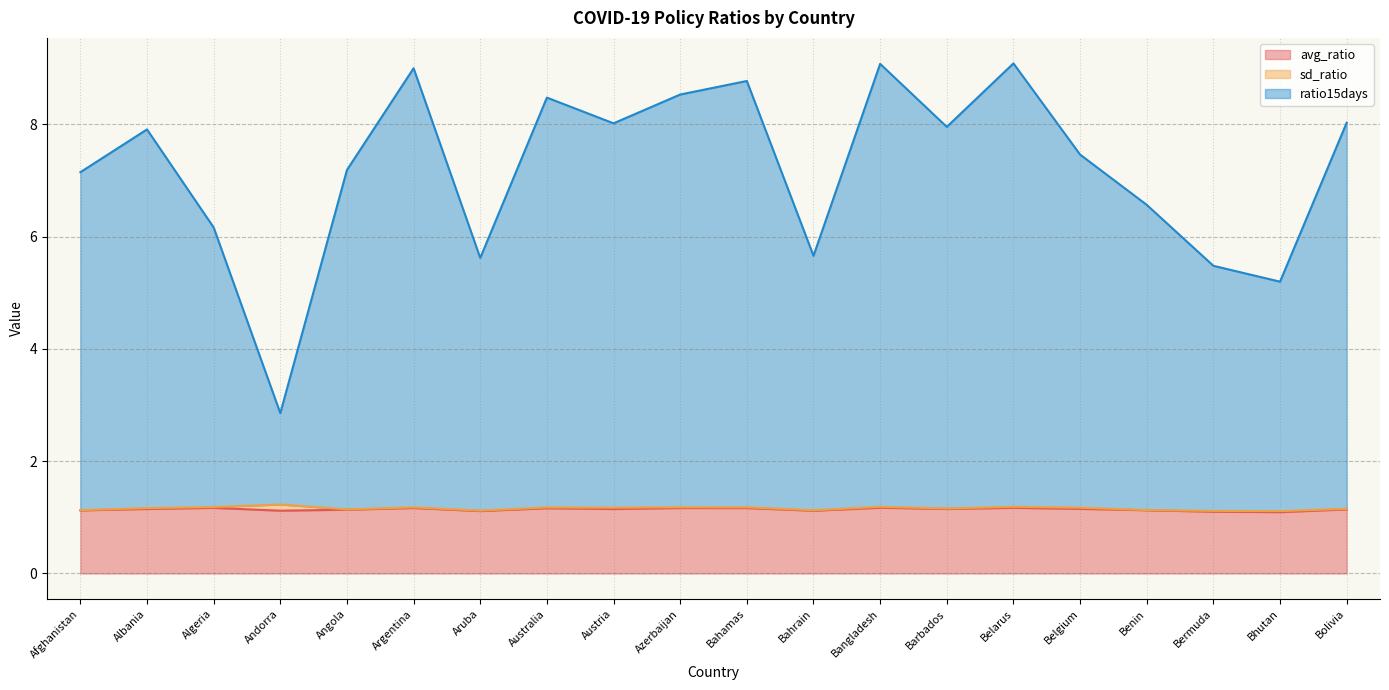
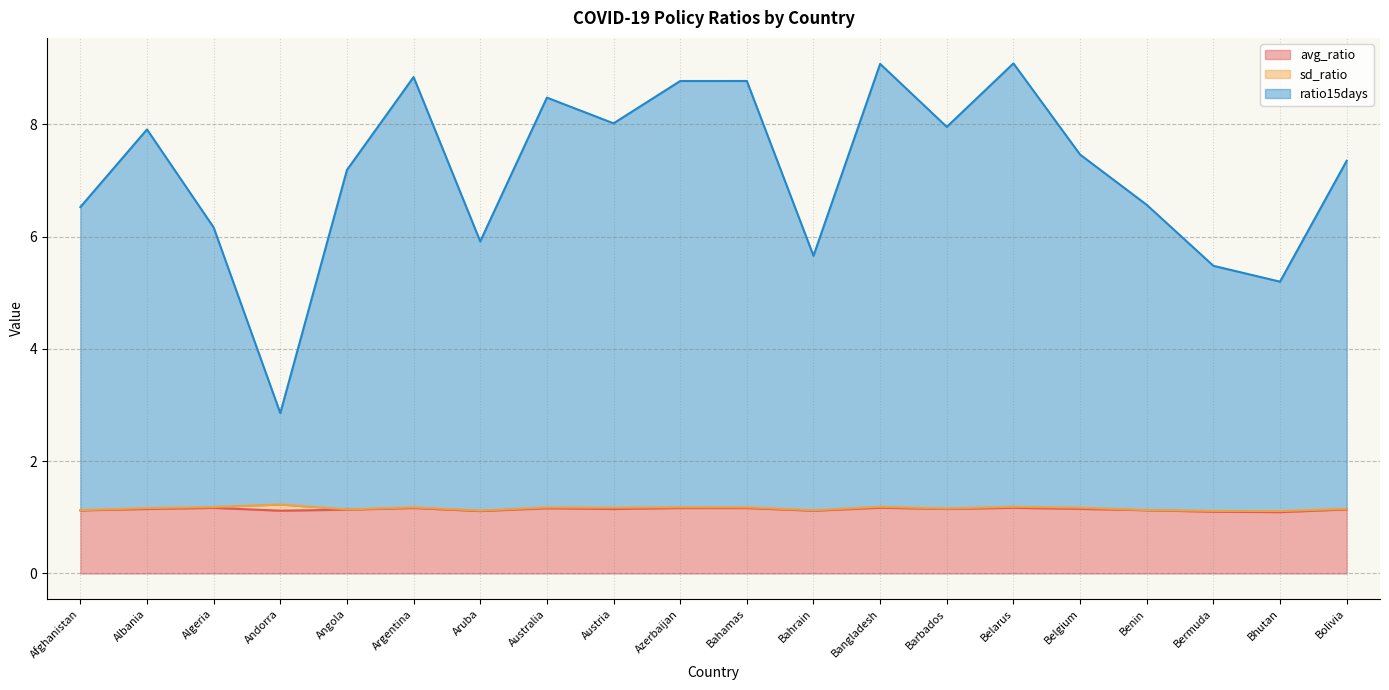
  {
    "ratio15days": {
-     "Afghanistan": 6.0,
+     "Afghanistan": 5.4,
      "Albania": 6.7,
      "Algeria": 5.0,
      "Andorra": 1.6,
      "Angola": 6.0,
-     "Argentina": 7.8,
-     "Aruba": 4.5,
+     "Argentina": 7.7,
+     "Aruba": 4.8,
      "Australia": 7.3,
      "Austria": 6.8,
-     "Azerbaijan": 7.4,
+     "Azerbaijan": 7.6,
      "Bahamas": 7.6,
      "Bahrain": 4.5,
      "Bangladesh": 7.9,
      "Barbados": 6.8,
      "Belarus": 7.9,
      "Belgium": 6.3,
      "Benin": 5.4,
      "Bermuda": 4.4,
      "Bhutan": 4.1,
-     "Bolivia": 6.9
+     "Bolivia": 6.2
    }
  }
